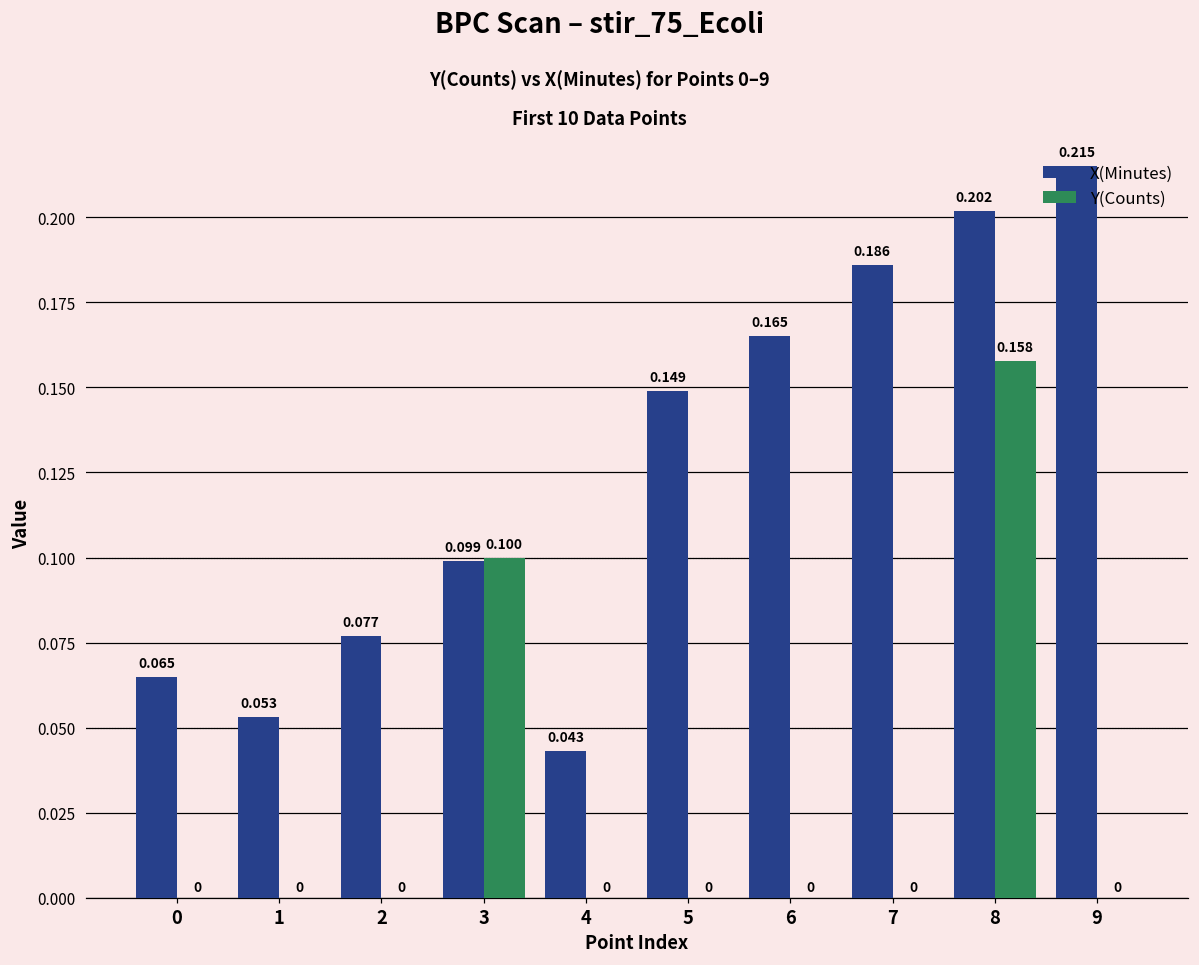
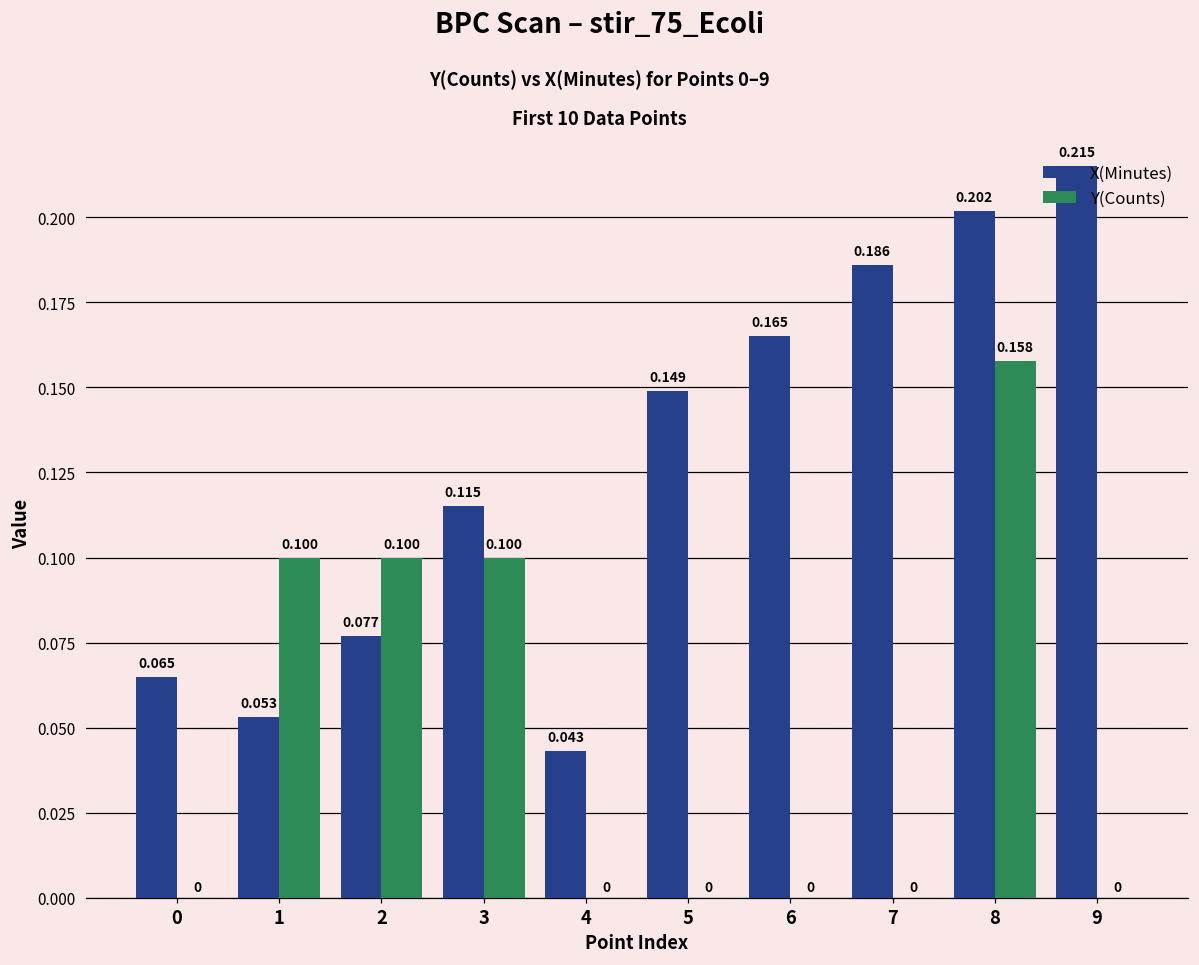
  {
    "X(Minutes)": {
      "0": 0.065,
      "1": 0.053,
      "2": 0.077,
-     "3": 0.099,
+     "3": 0.115,
      "4": 0.043,
      "5": 0.149,
      "6": 0.165,
      "7": 0.186,
      "8": 0.202,
      "9": 0.215
    },
    "Y(Counts)": {
      "0": 0,
-     "1": 0,
-     "2": 0,
+     "1": 0.100,
+     "2": 0.100,
      "3": 0.100,
      "4": 0,
      "5": 0,
      "6": 0,
      "7": 0,
      "8": 0.158,
      "9": 0
    }
  }
